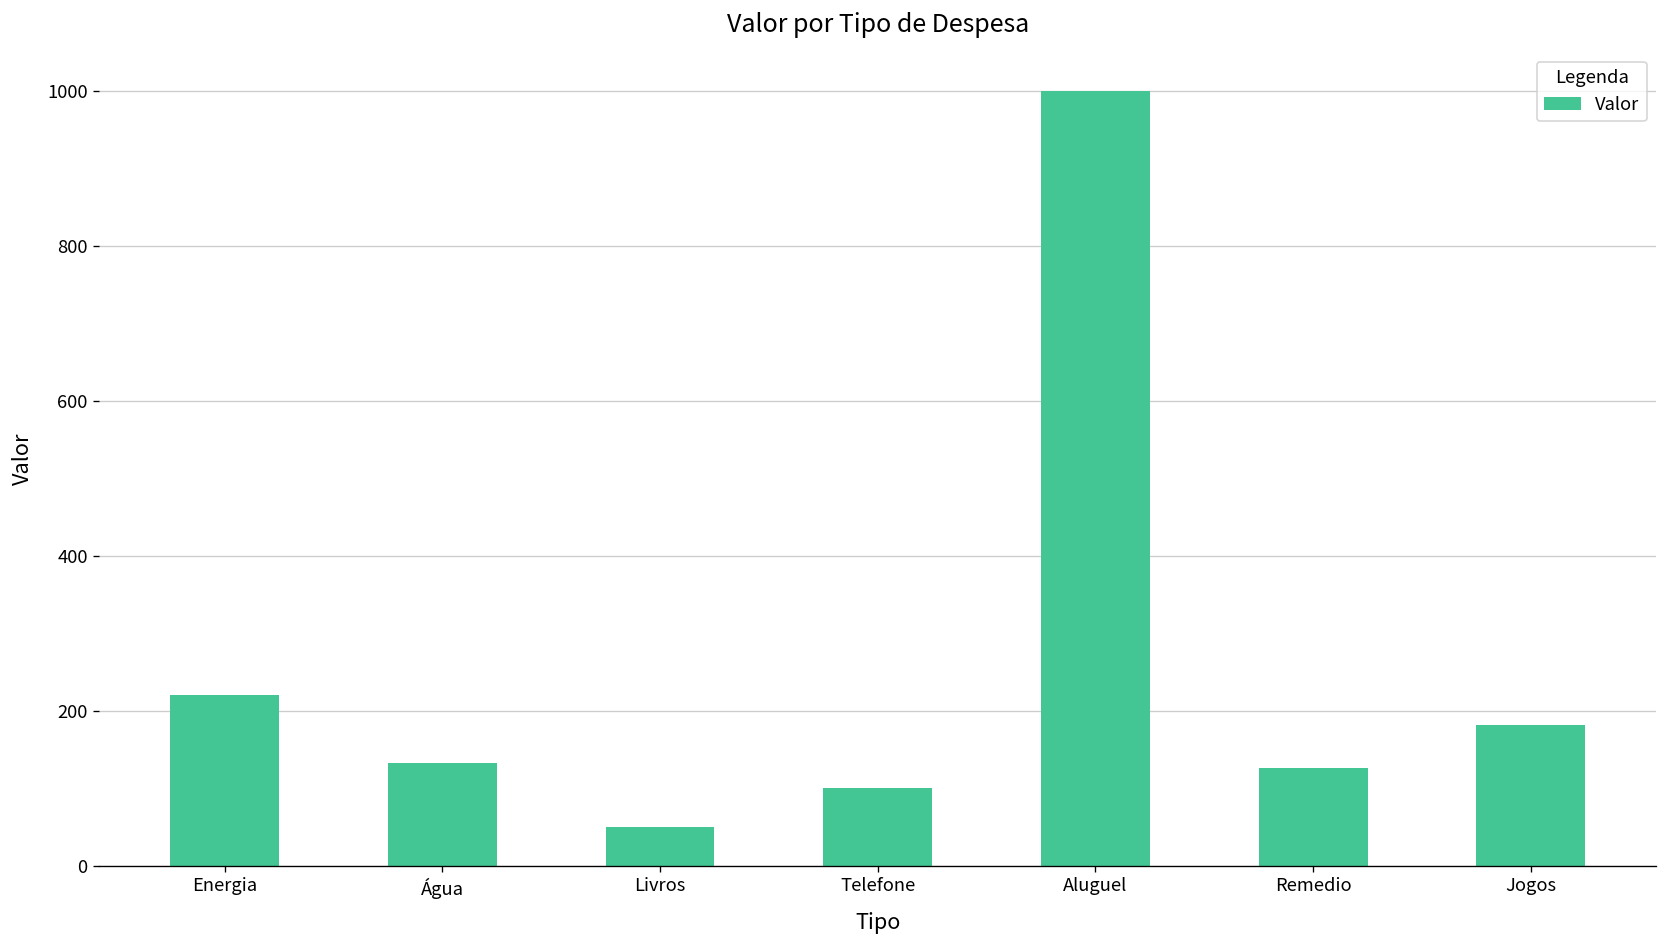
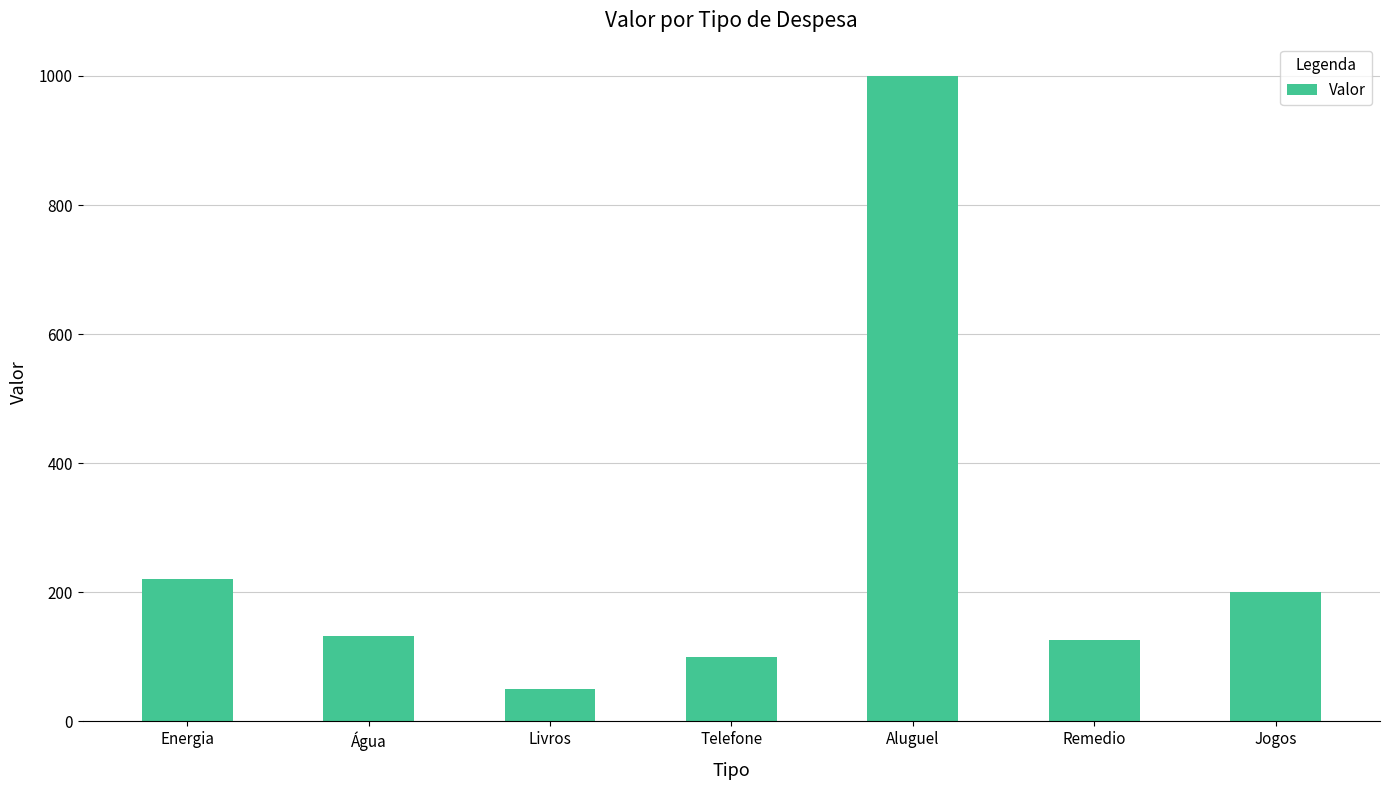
  {
    "Energia": 220,
    "Água": 130,
    "Livros": 50,
    "Telefone": 100,
    "Aluguel": 1000,
    "Remedio": 130,
-   "Jogos": 180
+   "Jogos": 200
  }
